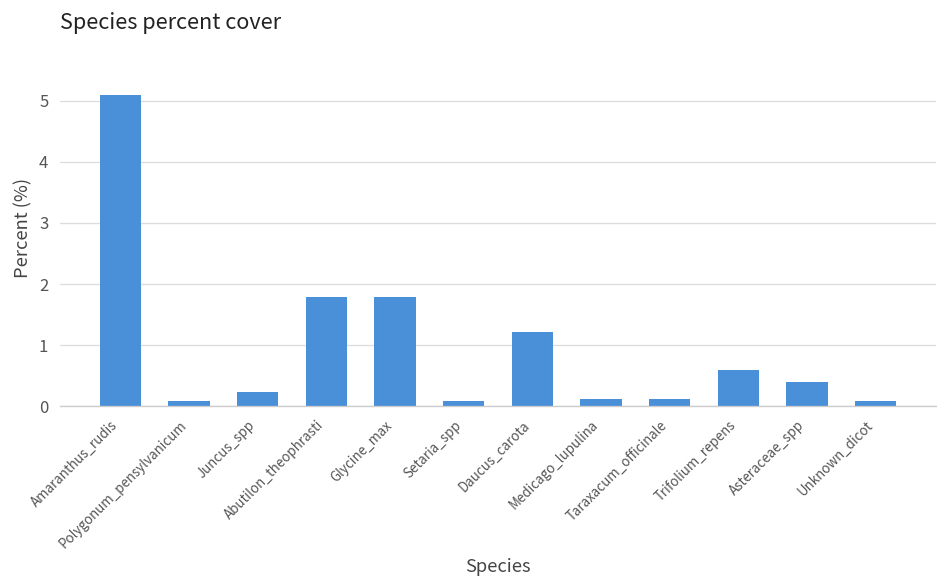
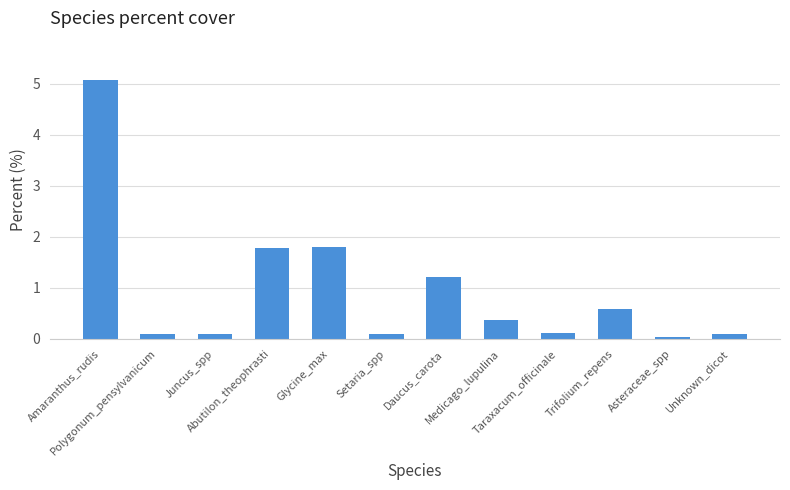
  {
    "Amaranthus_rudis": 5.1,
    "Polygonum_pensylvanicum": 0.1,
-   "Juncus_spp": 0.2,
+   "Juncus_spp": 0.1,
    "Abutilon_theophrasti": 1.8,
    "Glycine_max": 1.8,
    "Setaria_spp": 0.1,
    "Daucus_carota": 1.2,
-   "Medicago_lupulina": 0.1,
+   "Medicago_lupulina": 0.4,
    "Taraxacum_officinale": 0.1,
    "Trifolium_repens": 0.6,
-   "Asteraceae_spp": 0.4,
+   "Asteraceae_spp": 0.0,
    "Unknown_dicot": 0.1
  }
